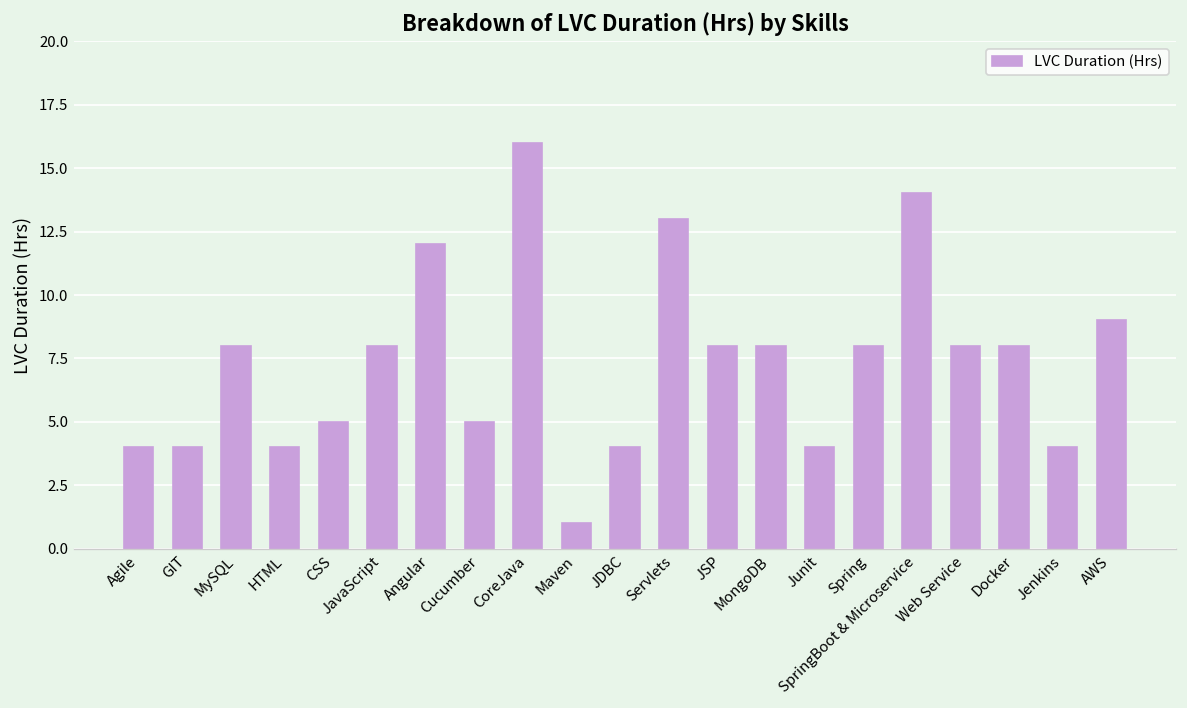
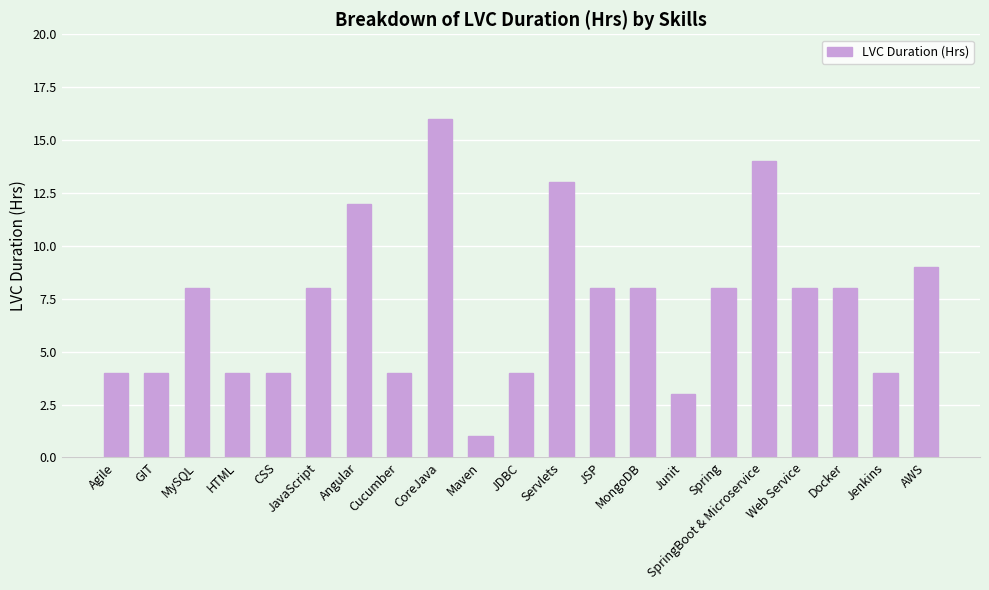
  {
    "Agile": 4,
    "GIT": 4,
    "MySQL": 8,
    "HTML": 4,
-   "CSS": 5,
+   "CSS": 4,
    "JavaScript": 8,
    "Angular": 12,
-   "Cucumber": 5,
+   "Cucumber": 4,
    "CoreJava": 16,
    "Maven": 1,
    "JDBC": 4,
    "Servlets": 13,
    "JSP": 8,
    "MongoDB": 8,
-   "Junit": 4,
+   "Junit": 3,
    "Spring": 8,
    "SpringBoot & Microservice": 14,
    "Web Service": 8,
    "Docker": 8,
    "Jenkins": 4,
    "AWS": 9
  }
